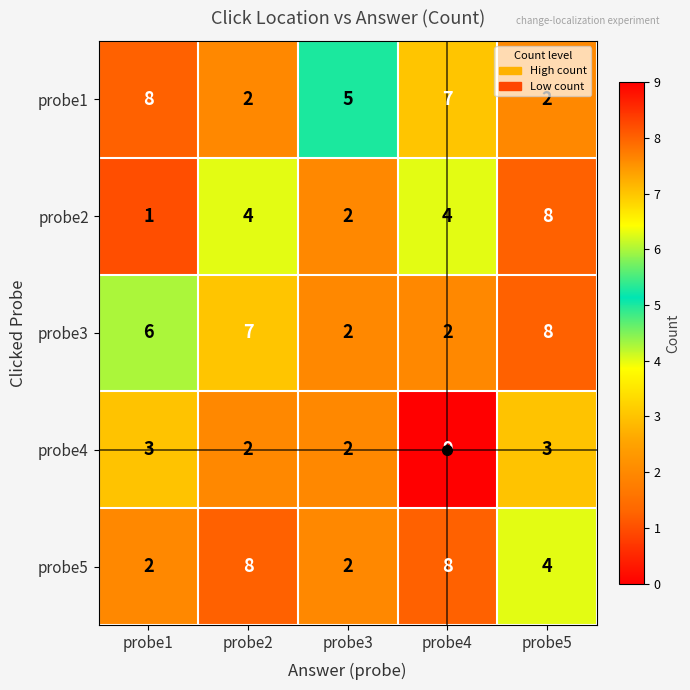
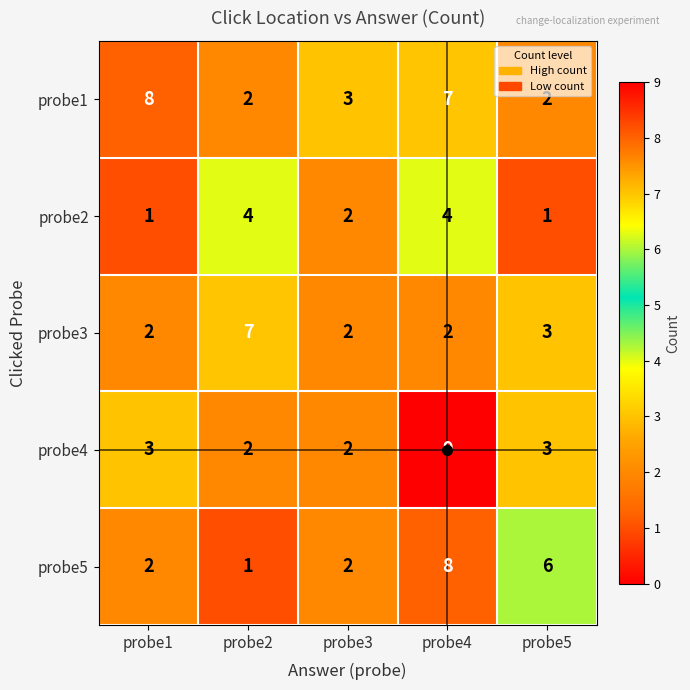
  {
    "probe1": {
      "probe1": 8,
      "probe2": 2,
-     "probe3": 5,
+     "probe3": 3,
      "probe4": 7
    },
    "probe2": {
      "probe1": 1,
      "probe2": 4,
      "probe3": 2,
      "probe4": 4,
-     "probe5": 8
+     "probe5": 1
    },
    "probe3": {
-     "probe1": 6,
+     "probe1": 2,
      "probe2": 7,
      "probe3": 2,
      "probe4": 2,
-     "probe5": 8
+     "probe5": 3
    },
    "probe4": {
      "probe1": 3,
      "probe2": 2,
      "probe3": 2,
      "probe5": 3
    },
    "probe5": {
      "probe1": 2,
-     "probe2": 8,
+     "probe2": 1,
      "probe3": 2,
      "probe4": 8,
-     "probe5": 4
+     "probe5": 6
    }
  }
